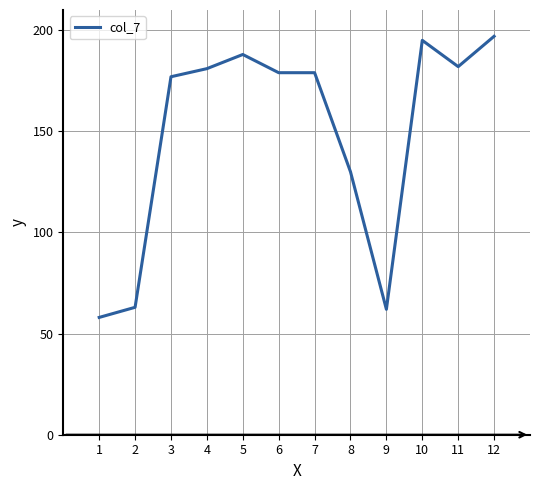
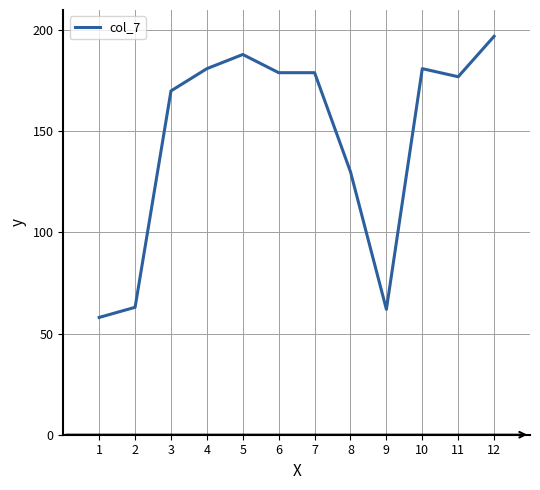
  {
    "1": 58,
    "2": 63,
-   "3": 177,
+   "3": 170,
    "4": 181,
    "5": 188,
    "6": 179,
    "7": 179,
    "8": 130,
    "9": 62,
-   "10": 195,
-   "11": 182,
+   "10": 181,
+   "11": 177,
    "12": 197
  }
